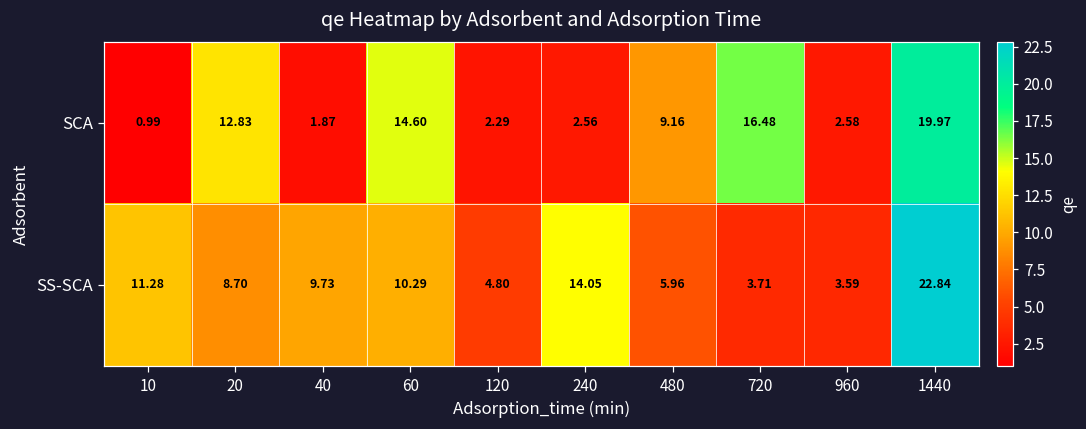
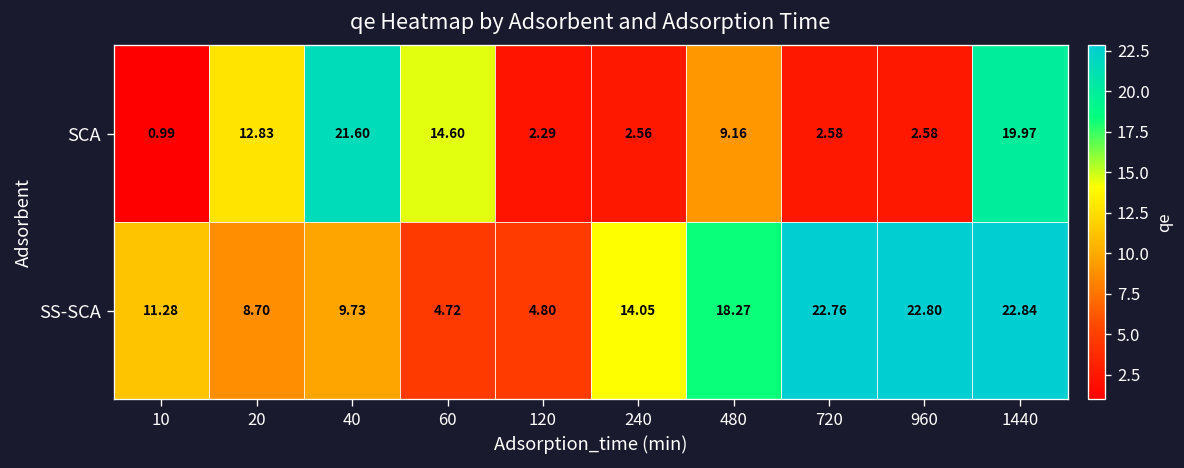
  {
    "SCA": {
      "10": 0.99,
      "20": 12.83,
-     "40": 1.87,
+     "40": 21.60,
      "60": 14.60,
      "120": 2.29,
      "240": 2.56,
      "480": 9.16,
-     "720": 16.48,
+     "720": 2.58,
      "960": 2.58,
      "1440": 19.97
    },
    "SS-SCA": {
      "10": 11.28,
      "20": 8.70,
      "40": 9.73,
-     "60": 10.29,
+     "60": 4.72,
      "120": 4.80,
      "240": 14.05,
-     "480": 5.96,
-     "720": 3.71,
-     "960": 3.59,
+     "480": 18.27,
+     "720": 22.76,
+     "960": 22.80,
      "1440": 22.84
    }
  }
